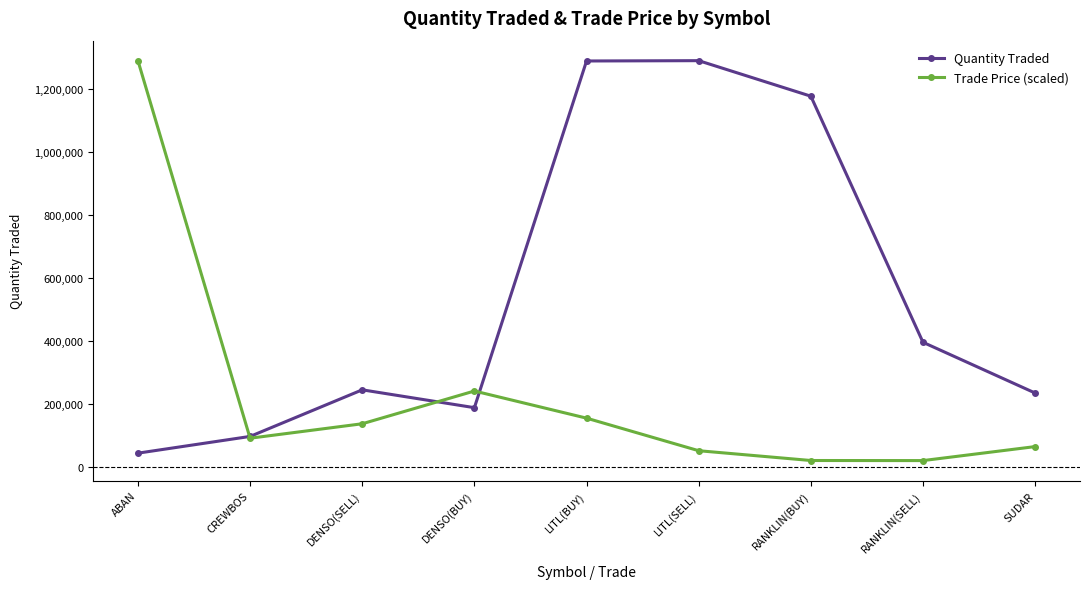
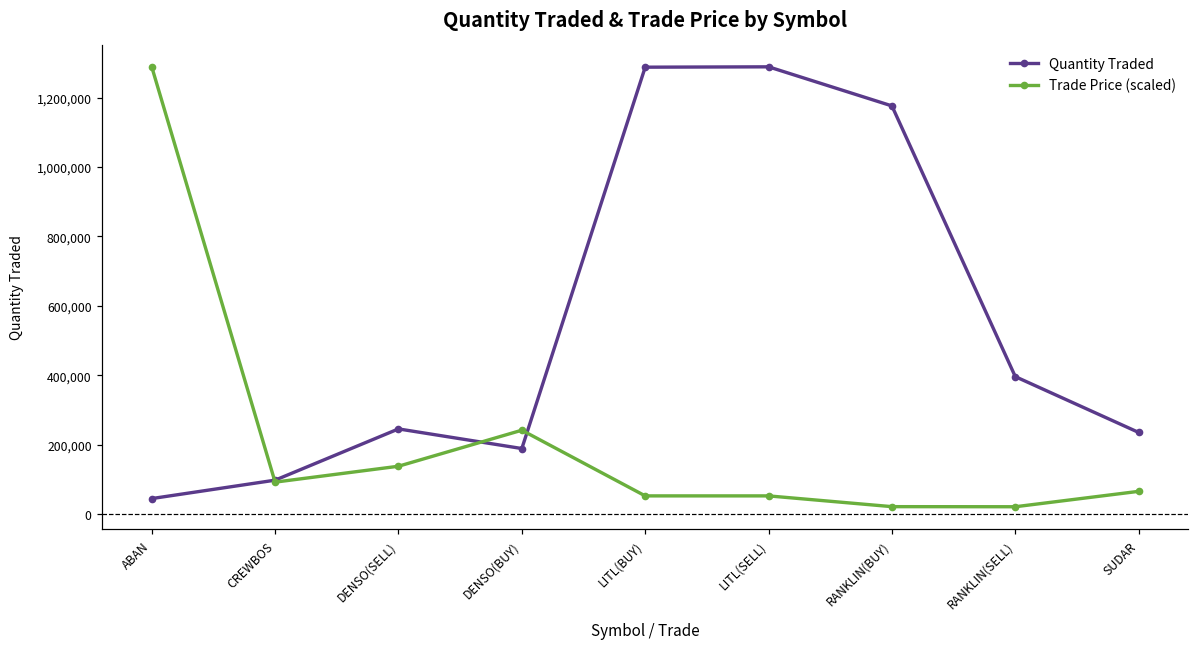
  {
    "Quantity Traded": {
      "ABAN": "50,000",
      "DENSO(SELL)": "250,000",
      "DENSO(BUY)": "190,000",
      "LITL(BUY)": "1,290,000",
      "LITL(SELL)": "1,290,000",
      "RANKLIN(BUY)": "1,180,000",
      "RANKLIN(SELL)": "400,000",
      "SUDAR": "240,000"
    },
    "Trade Price (scaled)": {
      "ABAN": "1,290,000",
      "DENSO(SELL)": "140,000",
      "DENSO(BUY)": "240,000",
-     "LITL(BUY)": "160,000",
+     "LITL(BUY)": "50,000",
      "LITL(SELL)": "50,000",
      "RANKLIN(BUY)": "20,000",
      "RANKLIN(SELL)": "20,000",
      "SUDAR": "70,000"
    }
  }
